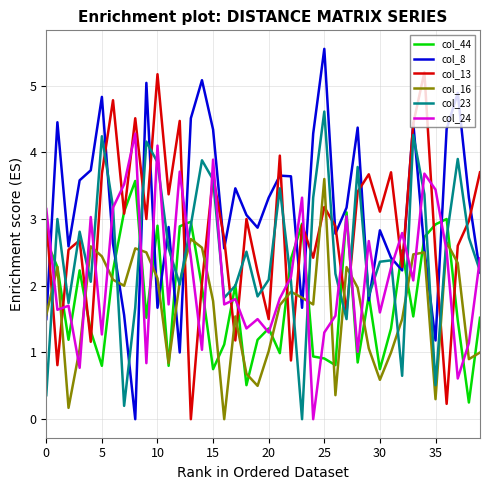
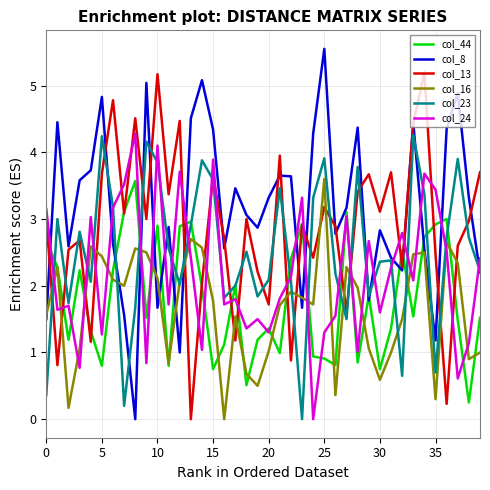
  {
    "col_44": {
      "0": 2.7,
      "5": 0.8,
      "10": 2.9,
      "15": 0.8,
      "20": 1.4,
      "25": 0.9,
      "30": 0.8,
      "35": 2.9
    },
    "col_8": {
      "0": 1.5,
      "5": 4.8,
      "10": 1.7,
      "15": 4.3,
      "20": 3.3,
      "25": 5.6,
      "30": 2.8,
      "35": 1.2
    },
    "col_13": {
      "0": 3.0,
      "5": 3.7,
      "10": 5.2,
      "15": 3.6,
-     "20": 1.5,
+     "20": 1.7,
      "25": 3.2,
      "30": 3.1,
      "35": 2.5
    },
    "col_16": {
      "0": 1.6,
      "5": 2.4,
      "10": 2.1,
      "15": 1.8,
      "20": 1.0,
      "25": 3.6,
      "30": 0.6,
      "35": 0.3
    },
    "col_23": {
      "0": 0.4,
      "5": 4.2,
      "10": 3.9,
      "15": 3.6,
      "20": 2.1,
-     "25": 4.6,
+     "25": 3.9,
      "30": 2.4,
-     "35": 0.5
+     "35": 0.7
    },
    "col_24": {
      "0": 3.2,
      "5": 1.3,
      "10": 4.1,
      "15": 3.9,
      "20": 1.3,
      "25": 1.3,
      "30": 1.6,
      "35": 3.4
    }
  }
